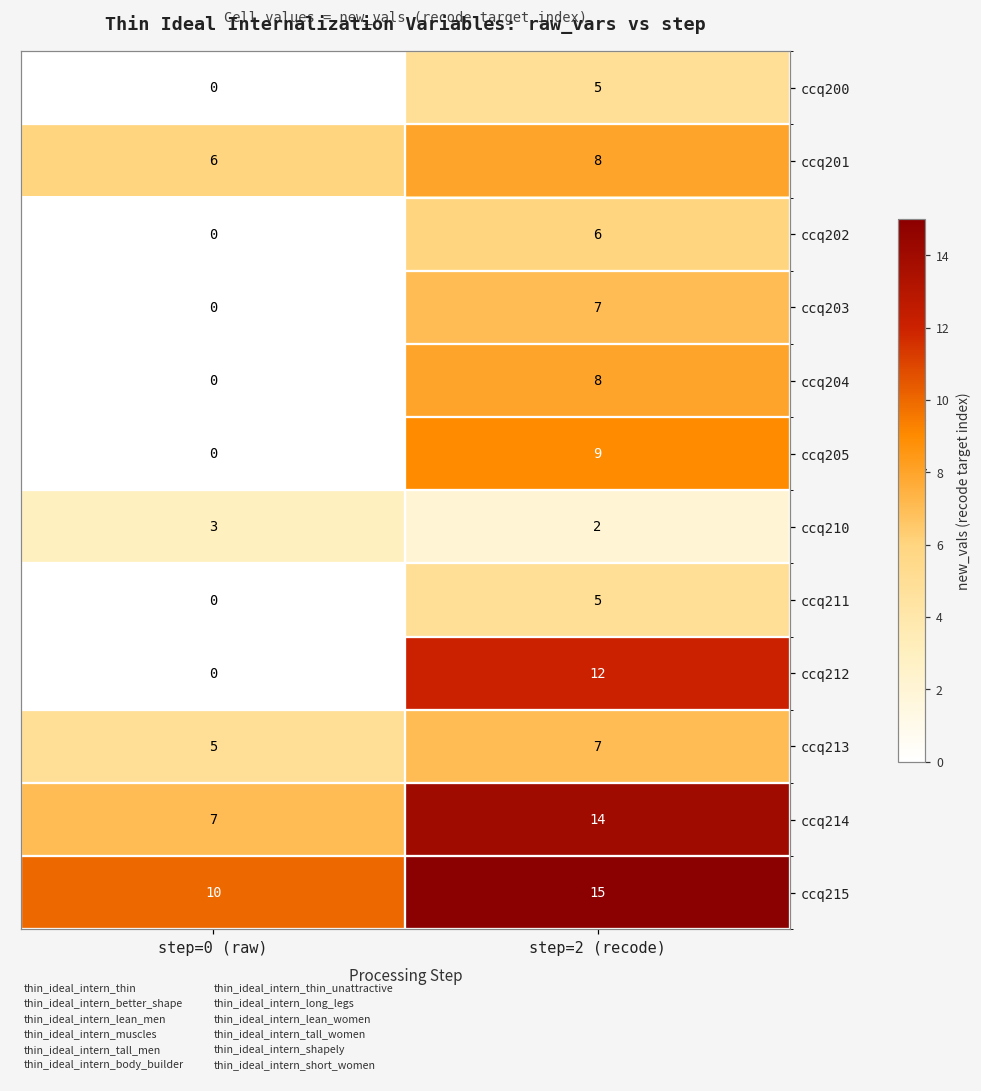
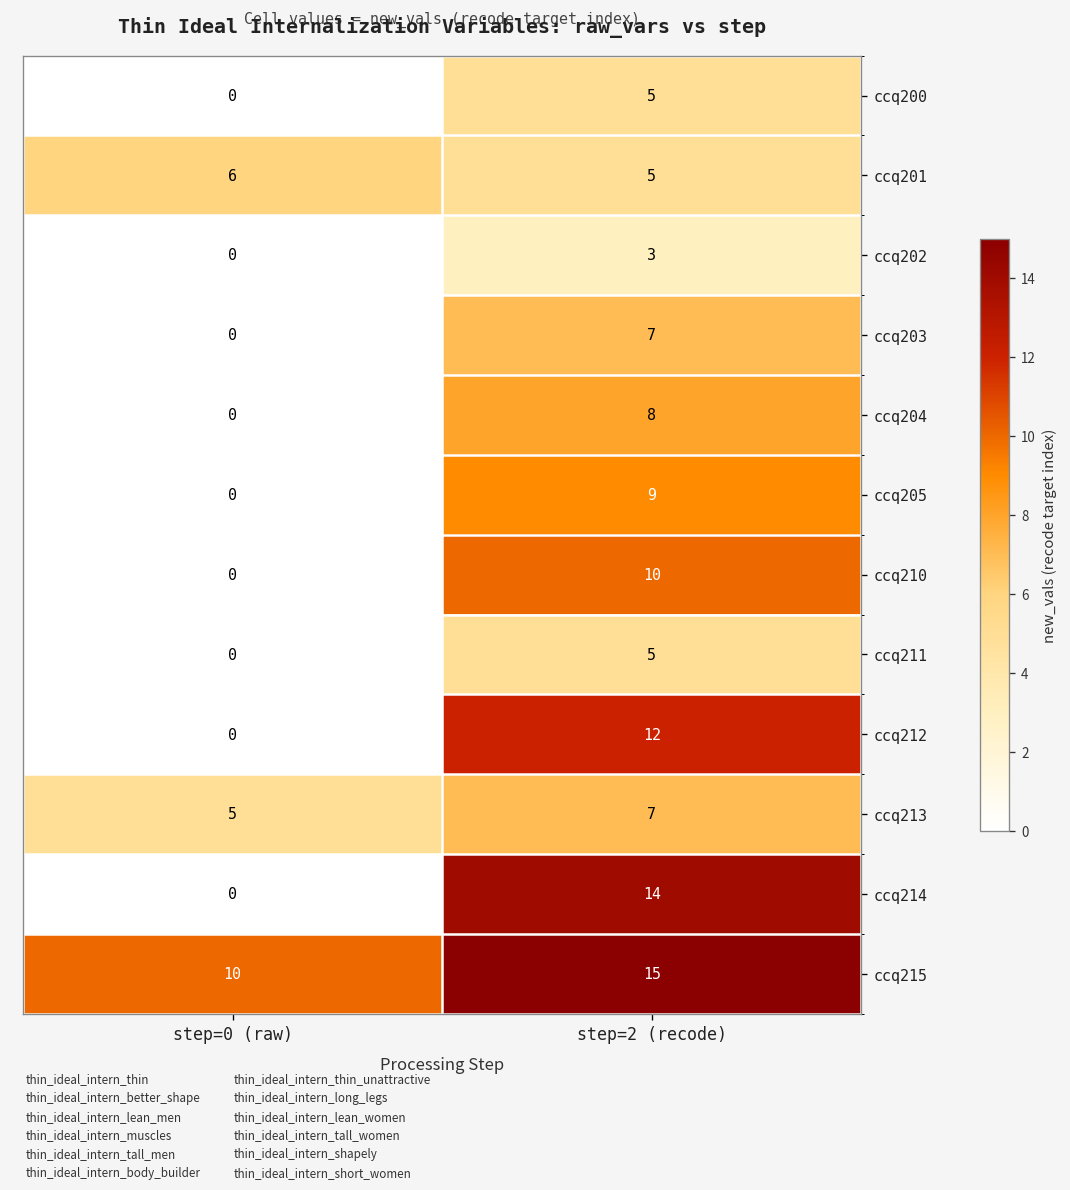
  {
    "ccq200": {
      "step=0 (raw)": 0,
      "step=2 (recode)": 5
    },
    "ccq201": {
      "step=0 (raw)": 6,
-     "step=2 (recode)": 8
+     "step=2 (recode)": 5
    },
    "ccq202": {
      "step=0 (raw)": 0,
-     "step=2 (recode)": 6
+     "step=2 (recode)": 3
    },
    "ccq203": {
      "step=0 (raw)": 0,
      "step=2 (recode)": 7
    },
    "ccq204": {
      "step=0 (raw)": 0,
      "step=2 (recode)": 8
    },
    "ccq205": {
      "step=0 (raw)": 0,
      "step=2 (recode)": 9
    },
    "ccq210": {
-     "step=0 (raw)": 3,
-     "step=2 (recode)": 2
+     "step=0 (raw)": 0,
+     "step=2 (recode)": 10
    },
    "ccq211": {
      "step=0 (raw)": 0,
      "step=2 (recode)": 5
    },
    "ccq212": {
      "step=0 (raw)": 0,
      "step=2 (recode)": 12
    },
    "ccq213": {
      "step=0 (raw)": 5,
      "step=2 (recode)": 7
    },
    "ccq214": {
-     "step=0 (raw)": 7,
+     "step=0 (raw)": 0,
      "step=2 (recode)": 14
    },
    "ccq215": {
      "step=0 (raw)": 10,
      "step=2 (recode)": 15
    }
  }
